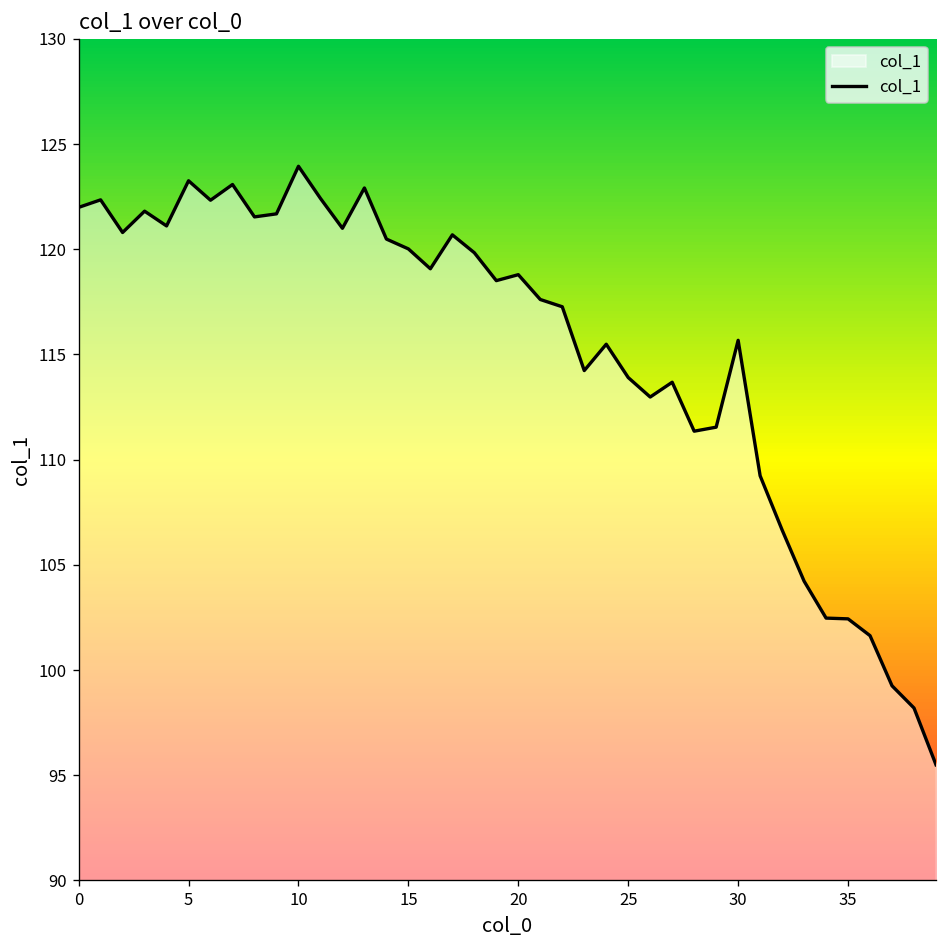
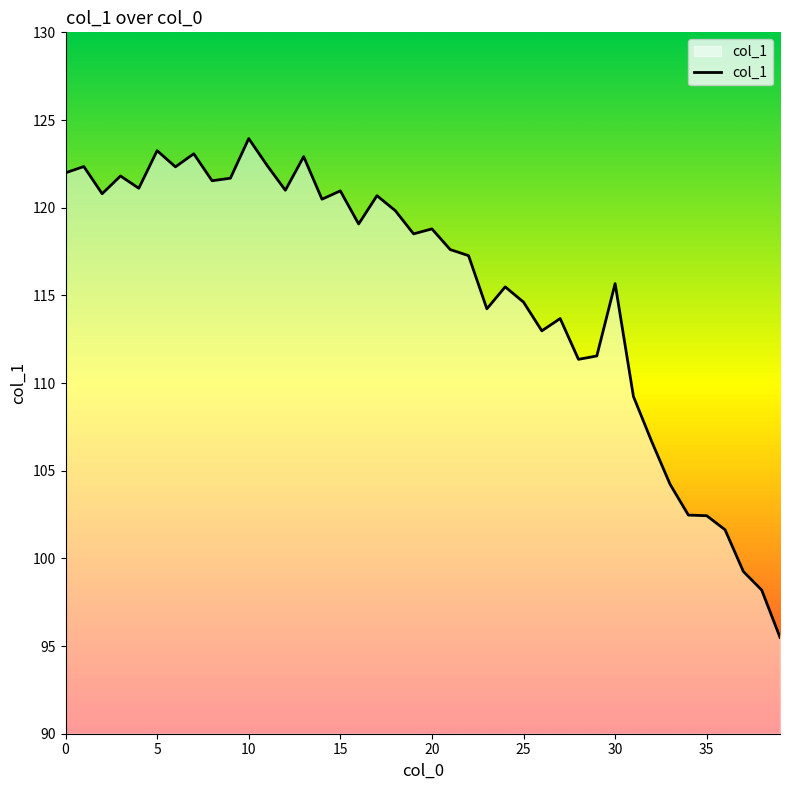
  {
    "0": 122.0,
    "5": 123.3,
    "10": 123.9,
-   "15": 120.0,
+   "15": 121.0,
    "20": 118.8,
-   "25": 113.9,
+   "25": 114.6,
    "30": 115.7,
    "35": 102.4
  }
